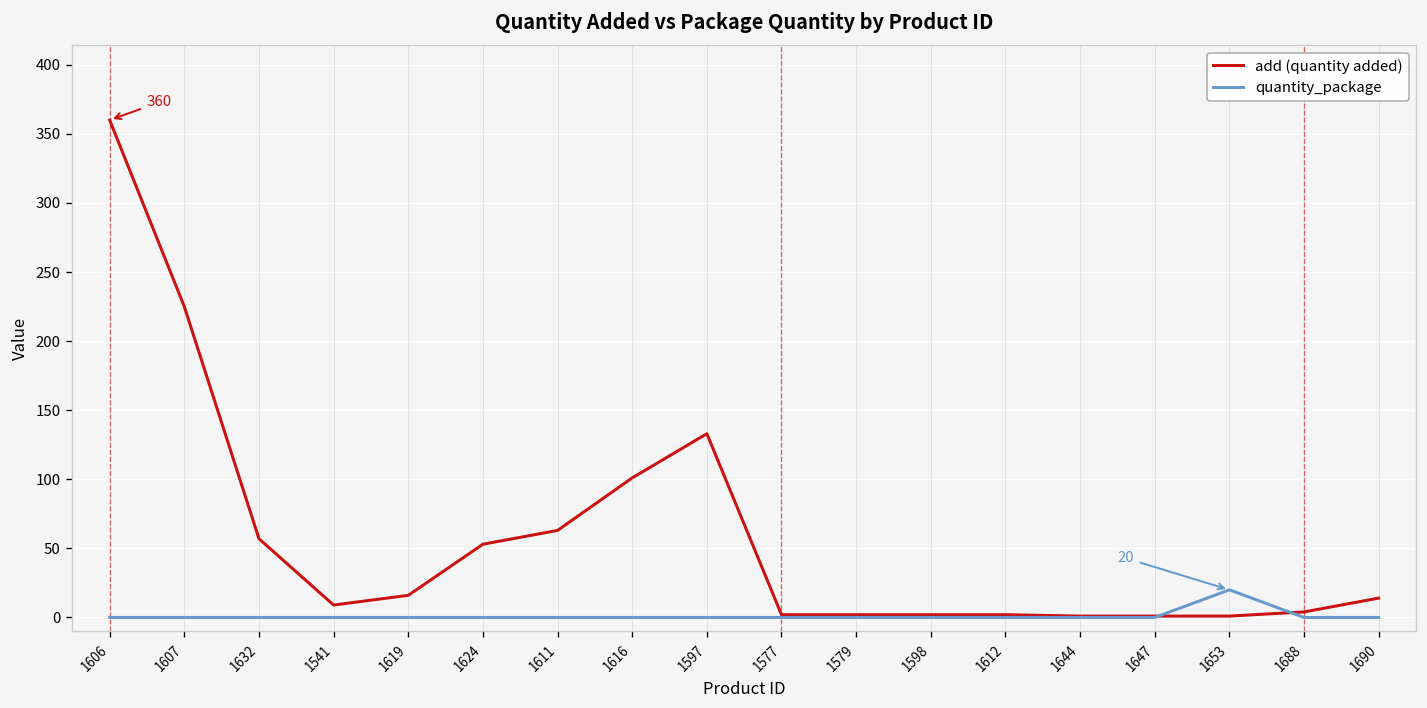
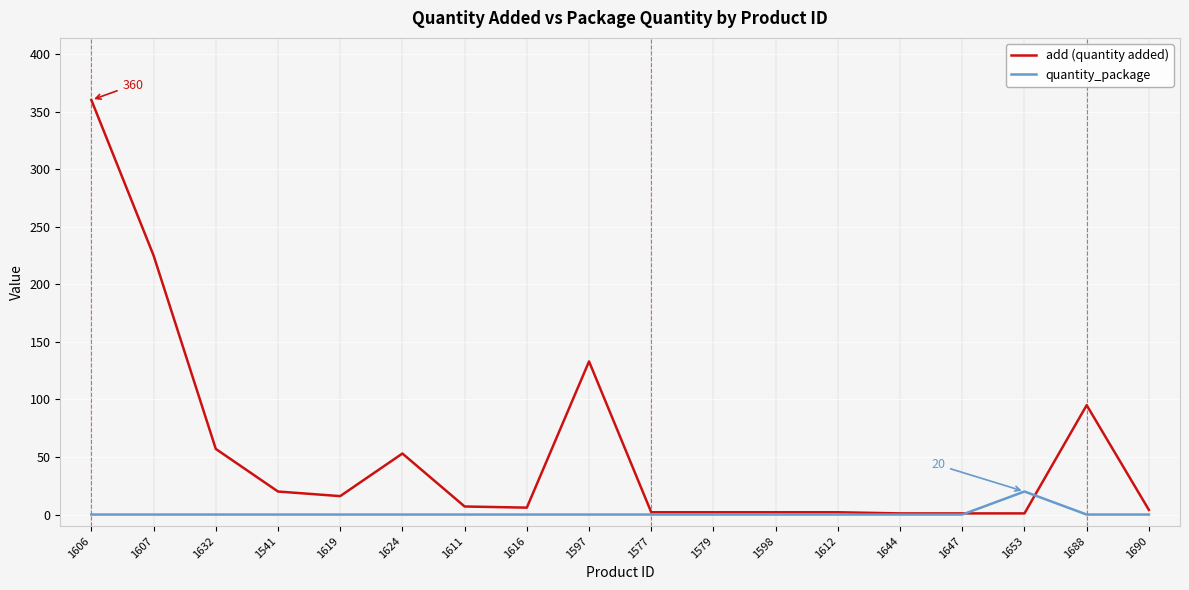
  {
    "add (quantity added)": {
      "1607": 225,
      "1632": 57,
-     "1541": 9,
+     "1541": 20,
      "1619": 16,
      "1624": 53,
-     "1611": 63,
-     "1616": 101,
+     "1611": 7,
+     "1616": 6,
      "1597": 133,
      "1653": 1,
-     "1688": 4,
-     "1690": 14
+     "1688": 95,
+     "1690": 4
    },
    "quantity_package": {
      "1653": 20
    }
  }
